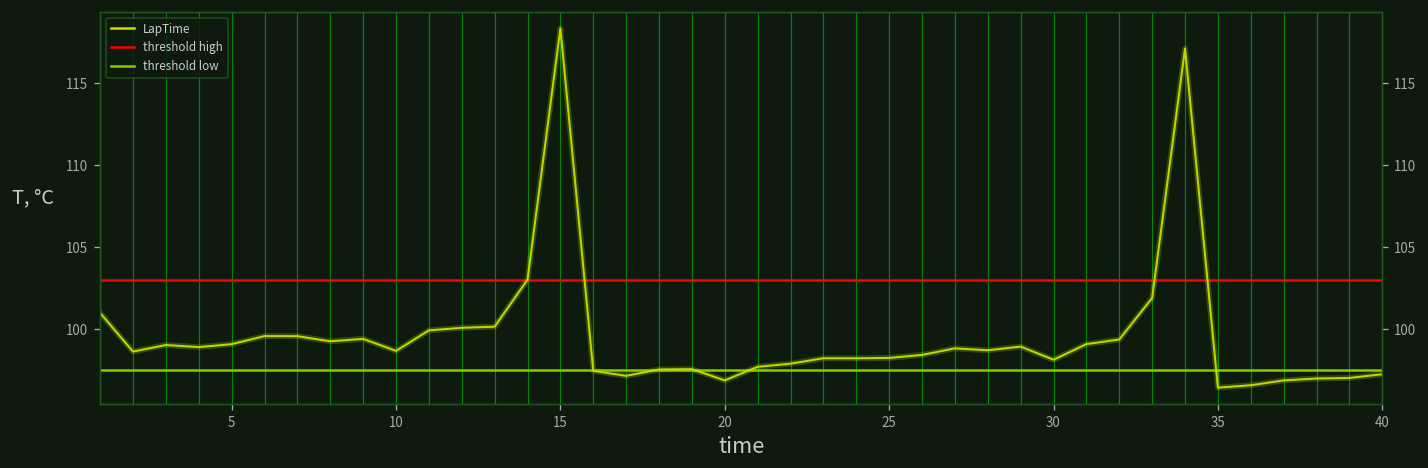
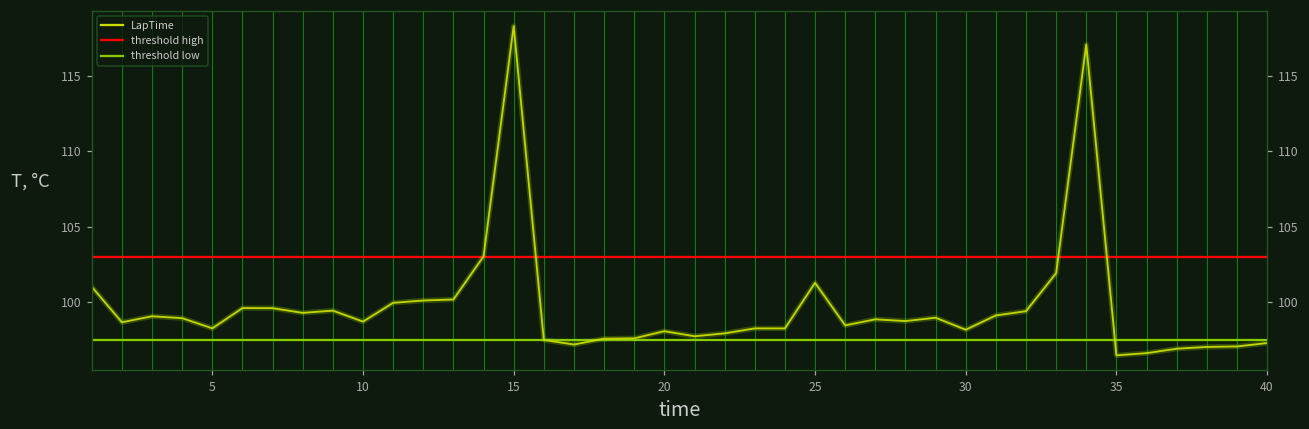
  {
-   "5": 99.1,
+   "5": 98.2,
    "10": 98.7,
    "15": 118.3,
-   "20": 96.9,
-   "25": 98.3,
+   "20": 98.1,
+   "25": 101.3,
    "30": 98.2,
    "35": 96.5,
    "40": 97.3
  }
